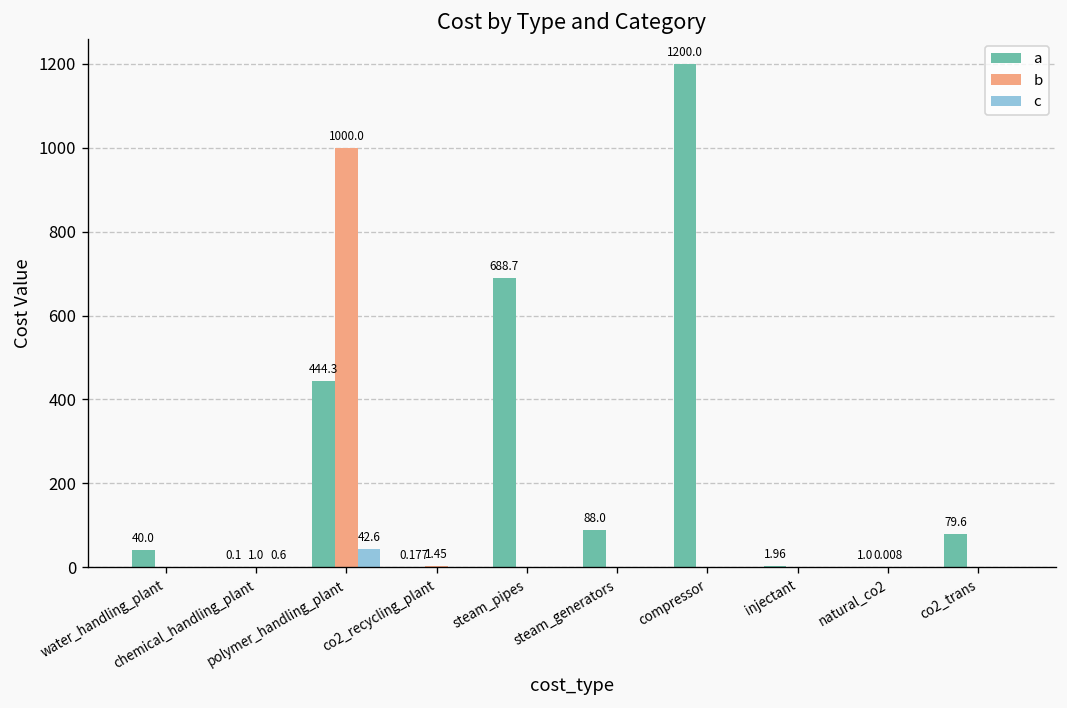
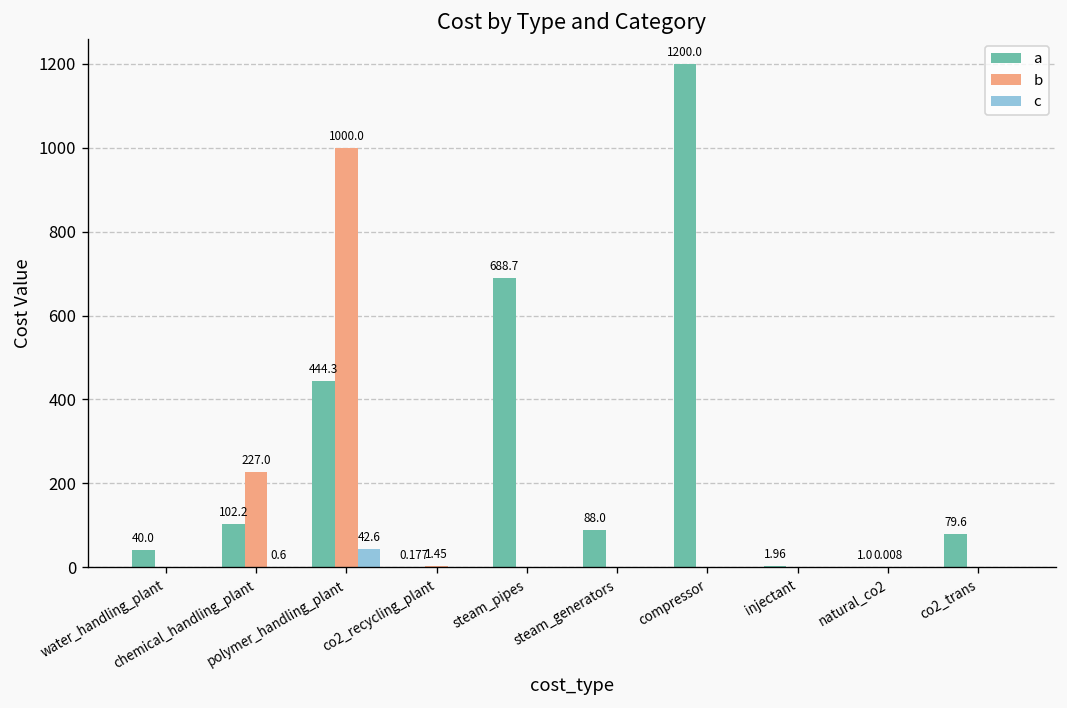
  {
    "a": {
      "water_handling_plant": 40.0,
-     "chemical_handling_plant": 0.1,
+     "chemical_handling_plant": 102.2,
      "polymer_handling_plant": 444.3,
      "co2_recycling_plant": 0.177,
      "steam_pipes": 688.7,
      "steam_generators": 88.0,
      "compressor": 1200.0,
      "injectant": 1.96,
      "natural_co2": 1.0,
      "co2_trans": 79.6
    },
    "b": {
-     "chemical_handling_plant": 1.0,
+     "chemical_handling_plant": 227.0,
      "polymer_handling_plant": 1000.0,
      "natural_co2": 0.008
    },
    "c": {
      "chemical_handling_plant": 0.6,
      "polymer_handling_plant": 42.6
    }
  }
